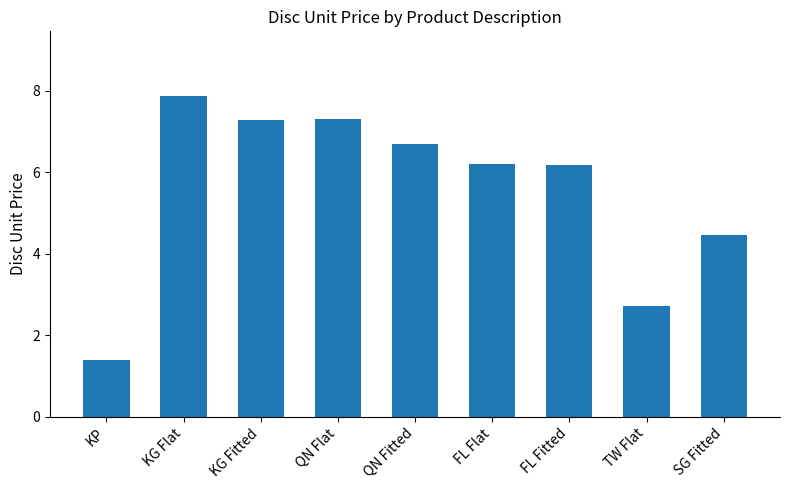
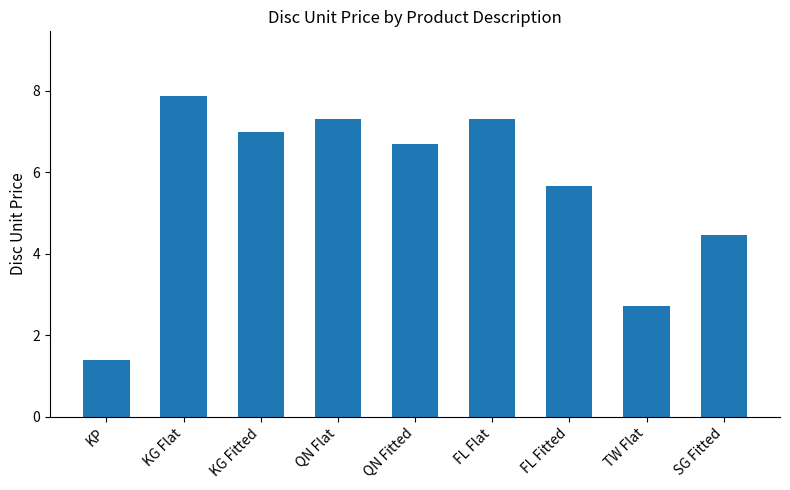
  {
    "KP": 1.4,
    "KG Flat": 7.9,
-   "KG Fitted": 7.3,
+   "KG Fitted": 7.0,
    "QN Flat": 7.3,
    "QN Fitted": 6.7,
-   "FL Flat": 6.2,
-   "FL Fitted": 6.2,
+   "FL Flat": 7.3,
+   "FL Fitted": 5.7,
    "TW Flat": 2.7,
    "SG Fitted": 4.5
  }
